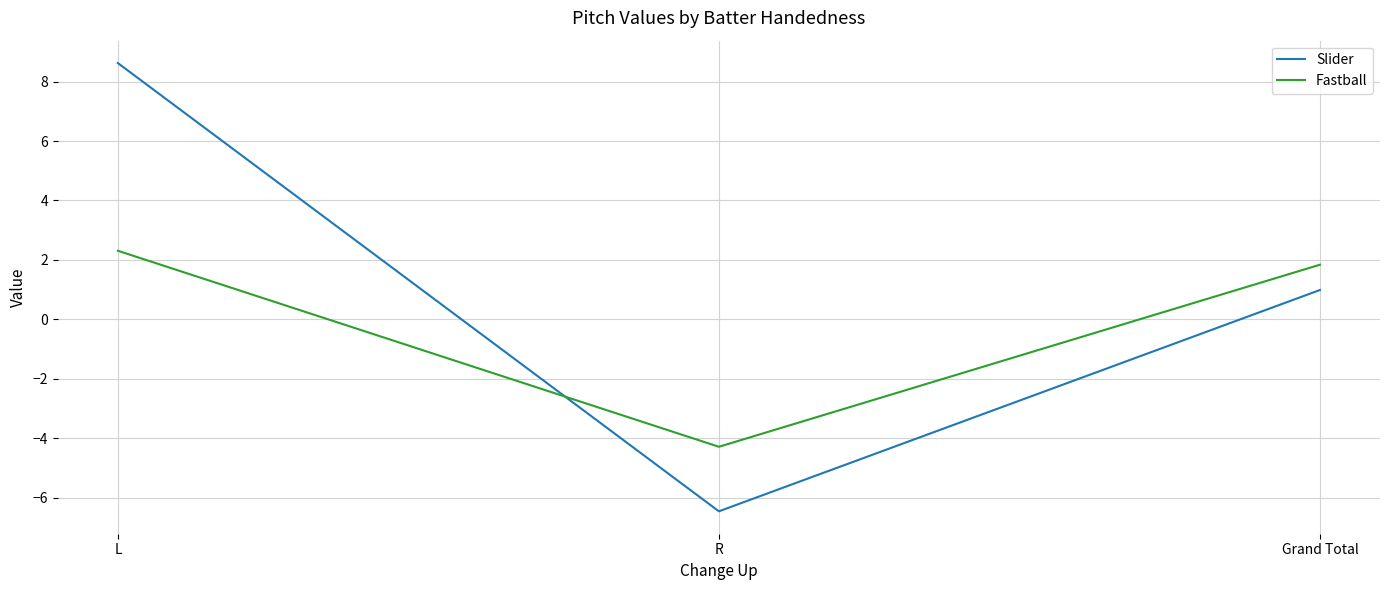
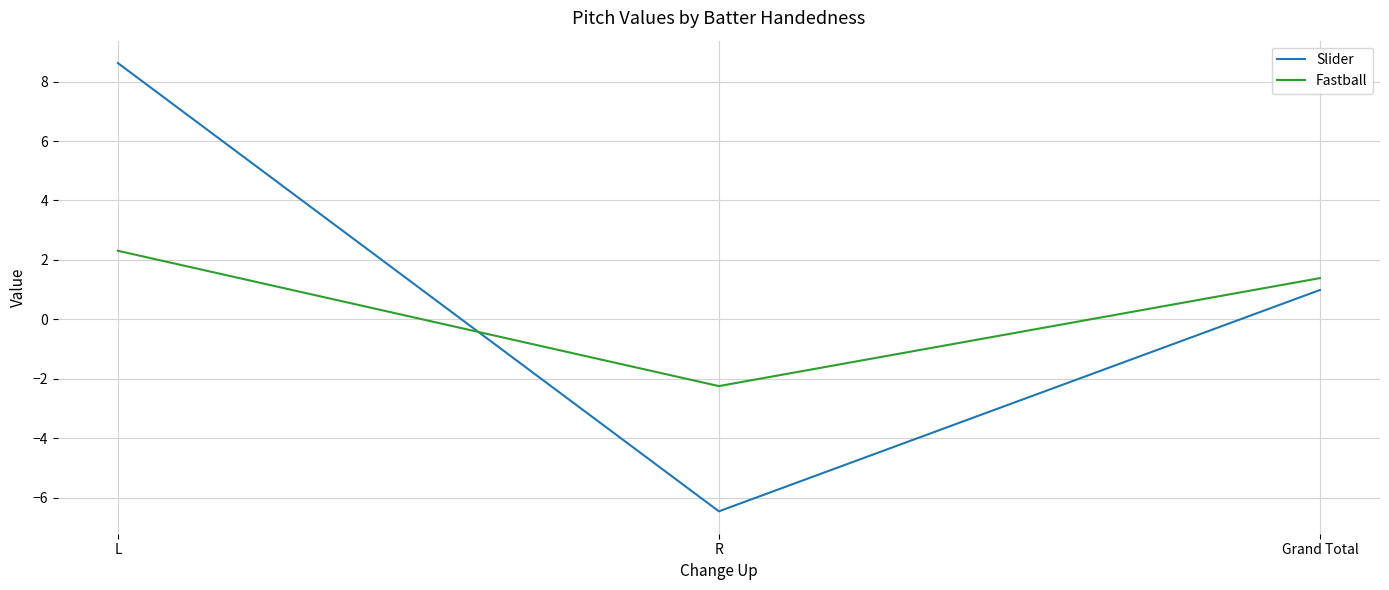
  {
    "Slider": {
      "L": 8.6,
      "R": -6.5,
      "Grand Total": 1.0
    },
    "Fastball": {
      "L": 2.3,
-     "R": -4.3,
-     "Grand Total": 1.8
+     "R": -2.2,
+     "Grand Total": 1.4
    }
  }
